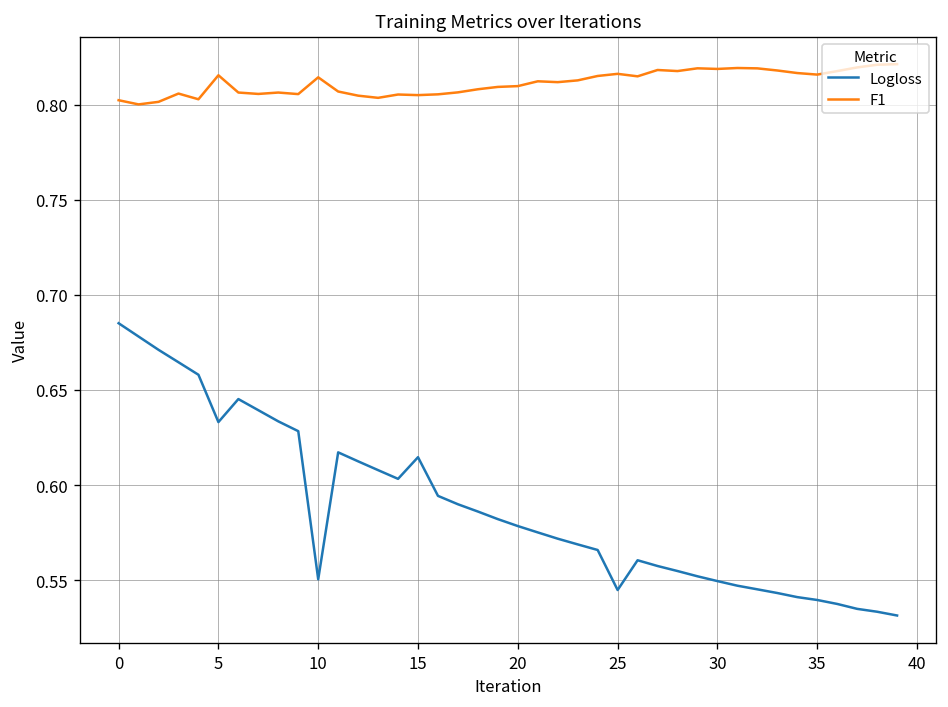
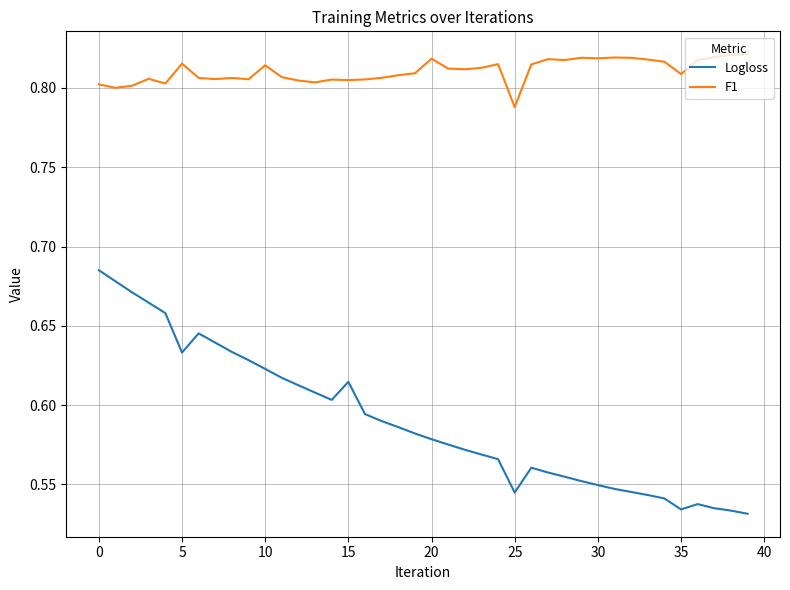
  {
    "Logloss": {
      "0": 0.685,
      "5": 0.633,
-     "10": 0.551,
+     "10": 0.623,
      "15": 0.615,
      "20": 0.578,
      "25": 0.545,
      "30": 0.550,
-     "35": 0.540
+     "35": 0.534
    },
    "F1": {
      "0": 0.802,
      "5": 0.815,
      "10": 0.814,
      "15": 0.805,
-     "20": 0.810,
-     "25": 0.816,
+     "20": 0.818,
+     "25": 0.788,
      "30": 0.819,
-     "35": 0.816
+     "35": 0.809
    }
  }
